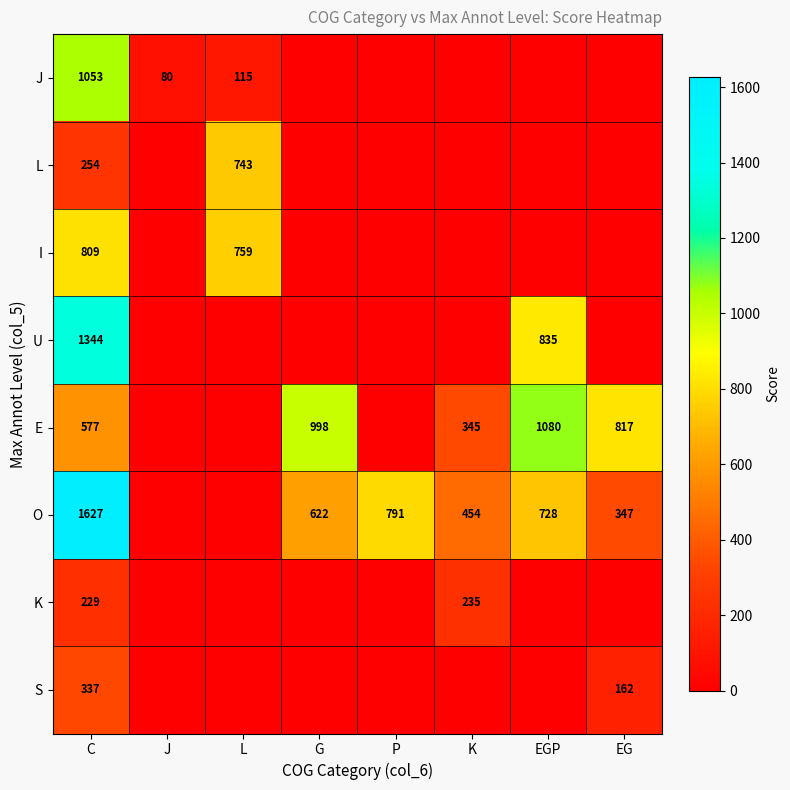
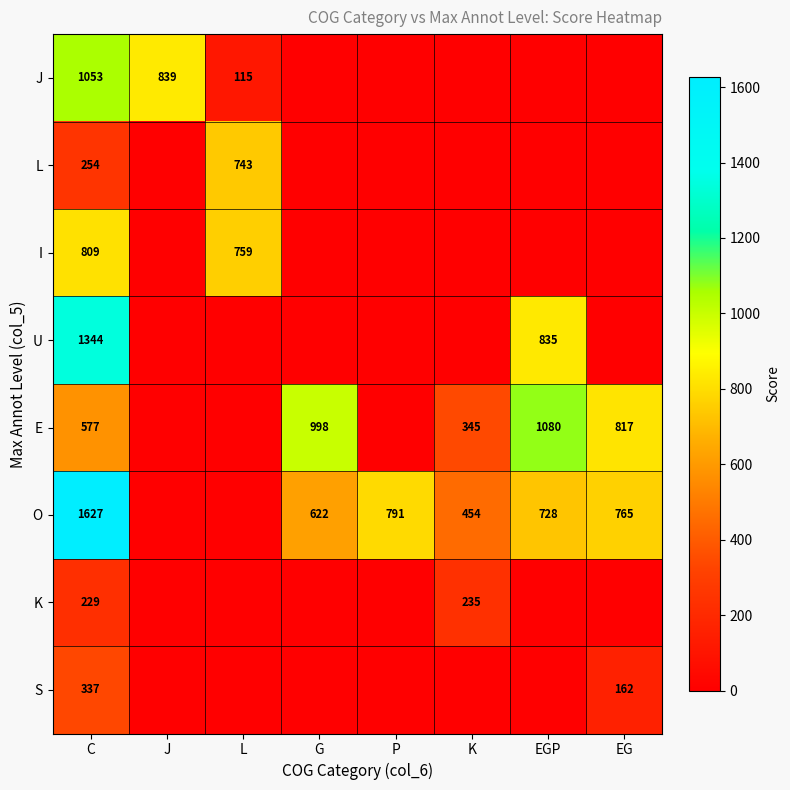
  {
    "J": {
      "C": 1053,
-     "J": 80,
+     "J": 839,
      "L": 115
    },
    "L": {
      "C": 254,
      "L": 743
    },
    "I": {
      "C": 809,
      "L": 759
    },
    "U": {
      "C": 1344,
      "EGP": 835
    },
    "E": {
      "C": 577,
      "G": 998,
      "K": 345,
      "EGP": 1080,
      "EG": 817
    },
    "O": {
      "C": 1627,
      "G": 622,
      "P": 791,
      "K": 454,
      "EGP": 728,
-     "EG": 347
+     "EG": 765
    },
    "K": {
      "C": 229,
      "K": 235
    },
    "S": {
      "C": 337,
      "EG": 162
    }
  }
